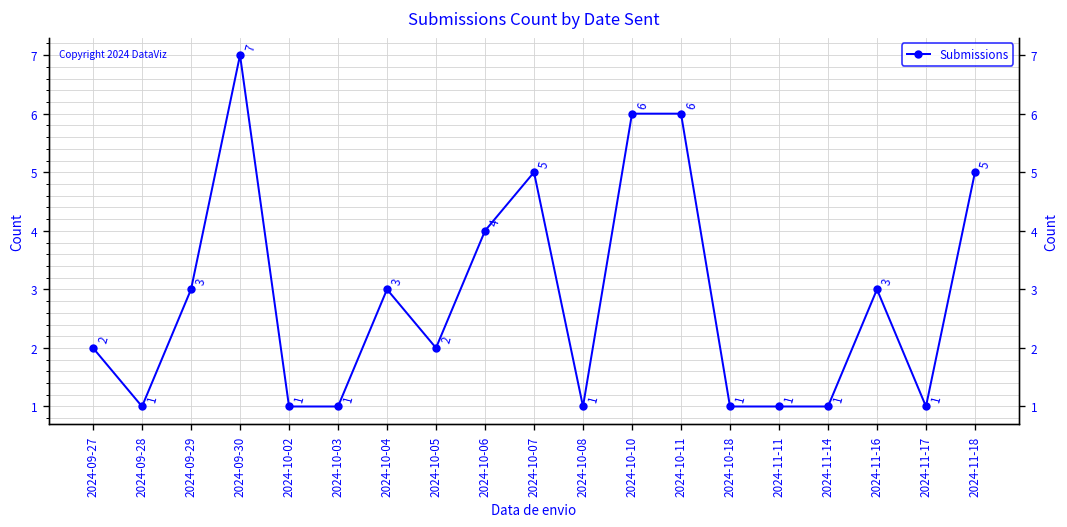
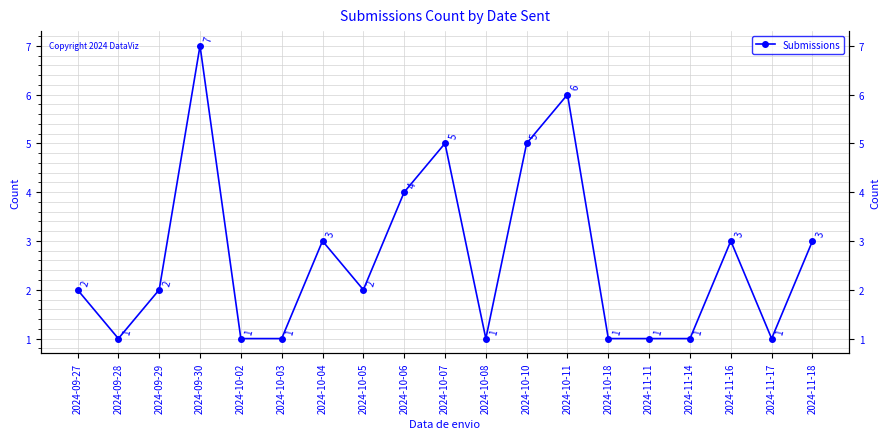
  {
    "2024-09-27": 2,
    "2024-09-28": 1,
-   "2024-09-29": 3,
+   "2024-09-29": 2,
    "2024-09-30": 7,
    "2024-10-02": 1,
    "2024-10-03": 1,
    "2024-10-04": 3,
    "2024-10-05": 2,
    "2024-10-06": 4,
    "2024-10-07": 5,
    "2024-10-08": 1,
-   "2024-10-10": 6,
+   "2024-10-10": 5,
    "2024-10-11": 6,
    "2024-10-18": 1,
    "2024-11-11": 1,
    "2024-11-14": 1,
    "2024-11-16": 3,
    "2024-11-17": 1,
-   "2024-11-18": 5
+   "2024-11-18": 3
  }
